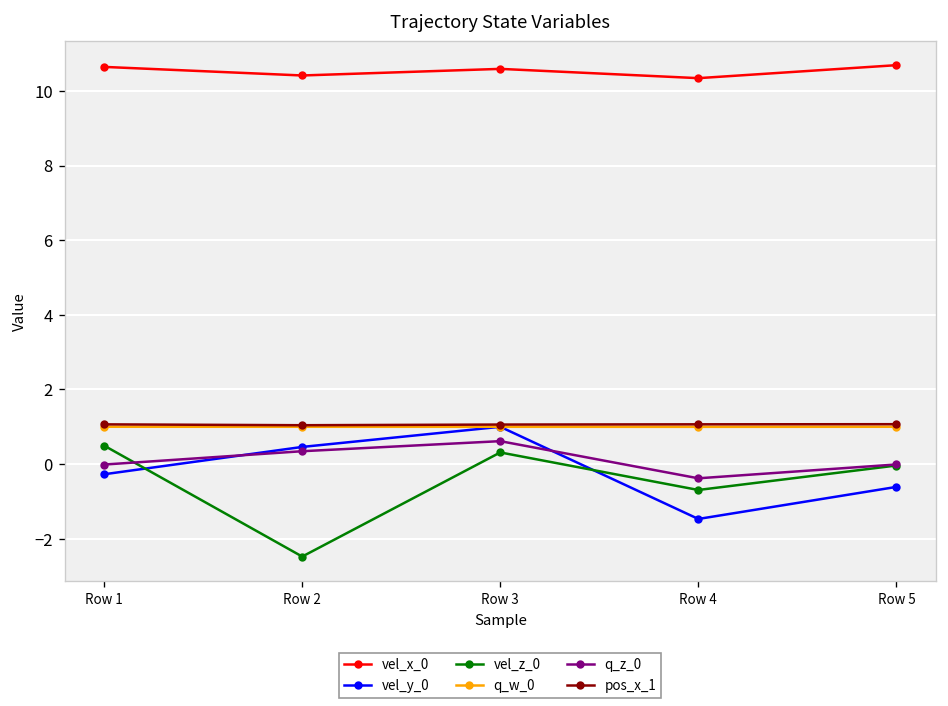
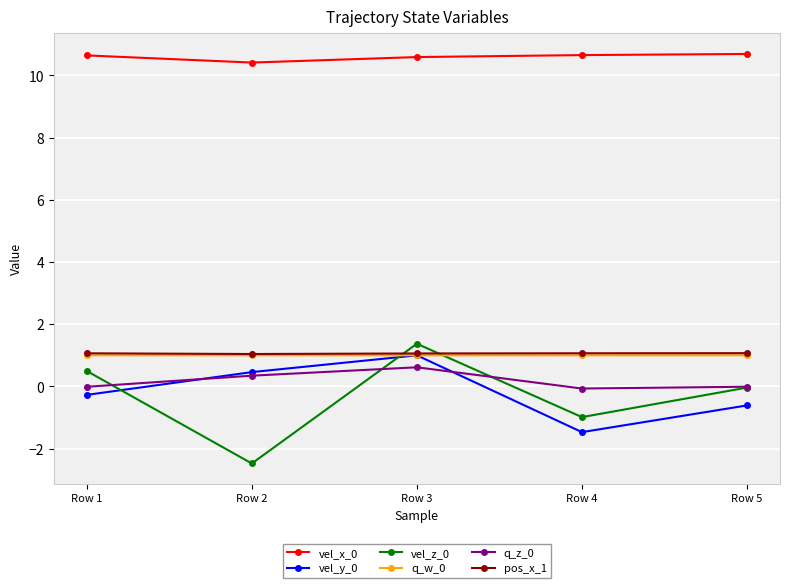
  {
    "vel_x_0": {
      "Row 1": 10.6,
      "Row 2": 10.4,
      "Row 3": 10.6,
-     "Row 4": 10.3,
+     "Row 4": 10.7,
      "Row 5": 10.7
    },
    "vel_y_0": {
      "Row 1": -0.3,
      "Row 2": 0.5,
      "Row 4": -1.5,
      "Row 5": -0.6
    },
    "vel_z_0": {
      "Row 1": 0.5,
      "Row 2": -2.5,
-     "Row 3": 0.3,
-     "Row 4": -0.7
+     "Row 3": 1.4,
+     "Row 4": -1.0
    },
    "q_z_0": {
      "Row 1": 0.0,
      "Row 2": 0.3,
      "Row 3": 0.6,
-     "Row 4": -0.4
+     "Row 4": -0.1
    }
  }
